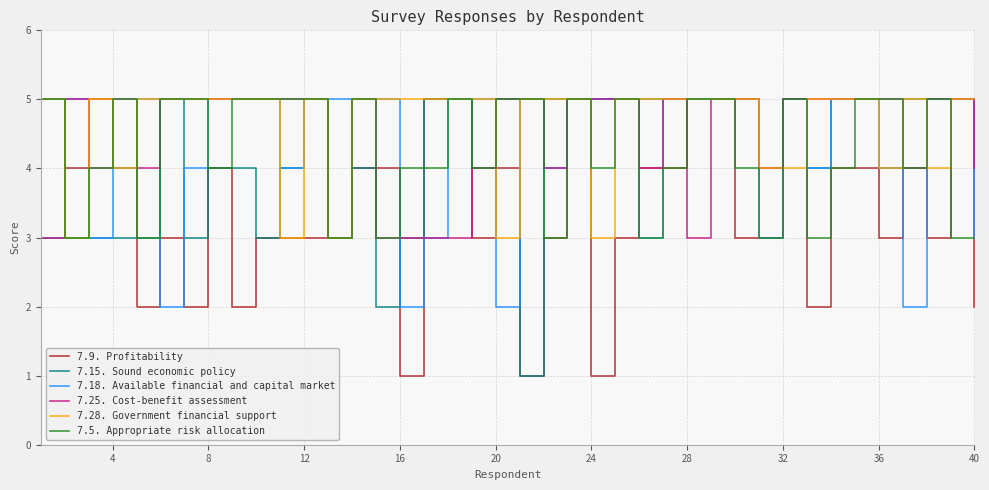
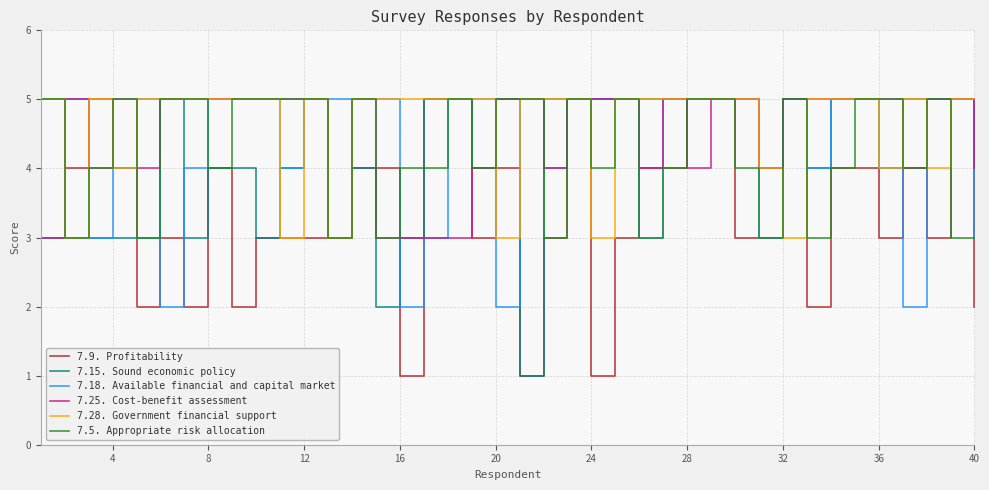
  {
    "7.9. Profitability": {
      "12": 3,
      "16": 1,
      "20": 4,
      "24": 1,
      "36": 3,
      "40": 2
    },
    "7.15. Sound economic policy": {
      "4": 3
    },
    "7.18. Available financial and capital market": {
      "16": 2,
      "20": 2
    },
    "7.25. Cost-benefit assessment": {
-     "28": 3,
+     "28": 4,
      "40": 4
    },
    "7.28. Government financial support": {
      "16": 5,
      "20": 3,
      "24": 3,
-     "32": 4
+     "32": 3
    },
    "7.5. Appropriate risk allocation": {
      "16": 4,
      "24": 4
    }
  }
